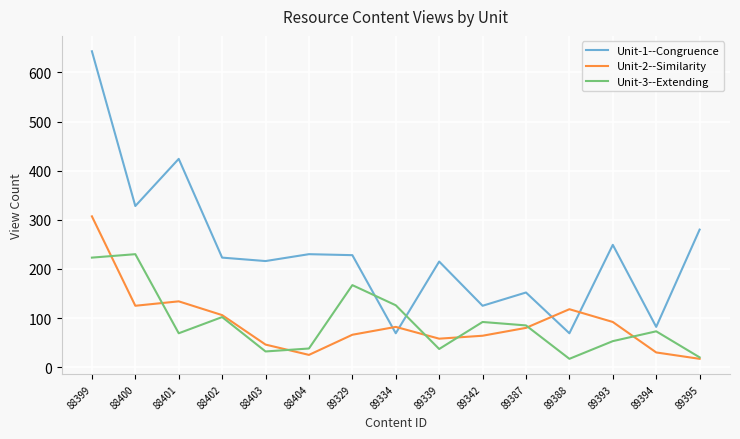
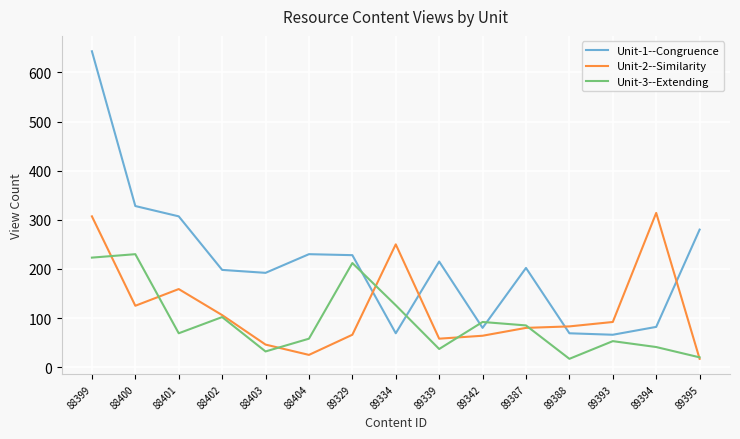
  {
    "Unit-1--Congruence": {
      "88399": 640,
      "88400": 330,
-     "88401": 420,
-     "88402": 220,
-     "88403": 220,
+     "88401": 310,
+     "88402": 200,
+     "88403": 190,
      "88404": 230,
      "89329": 230,
      "89334": 70,
      "89339": 220,
-     "89342": 130,
-     "89387": 150,
+     "89342": 80,
+     "89387": 200,
      "89388": 70,
-     "89393": 250,
+     "89393": 70,
      "89394": 80,
      "89395": 280
    },
    "Unit-2--Similarity": {
      "88399": 310,
      "88400": 130,
-     "88401": 130,
+     "88401": 160,
      "88403": 50,
      "88404": 30,
      "89329": 70,
-     "89334": 80,
+     "89334": 250,
      "89339": 60,
      "89342": 60,
-     "89388": 120,
+     "89388": 80,
      "89393": 90,
-     "89394": 30
+     "89394": 310
    },
    "Unit-3--Extending": {
      "88399": 220,
      "88400": 230,
      "88401": 70,
      "88403": 30,
-     "88404": 40,
-     "89329": 170,
+     "88404": 60,
+     "89329": 210,
      "89334": 130,
      "89339": 40,
      "89342": 90,
      "89388": 20,
      "89393": 50,
-     "89394": 70
+     "89394": 40
    }
  }
